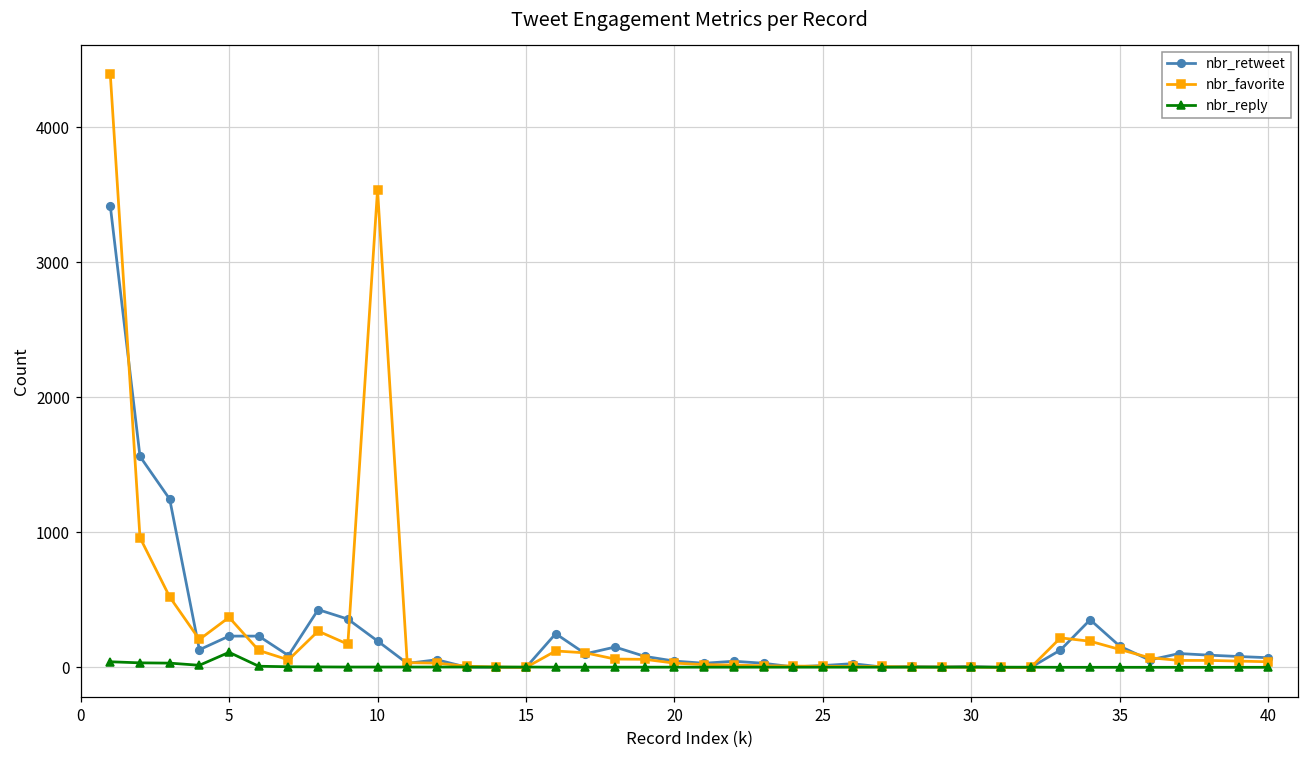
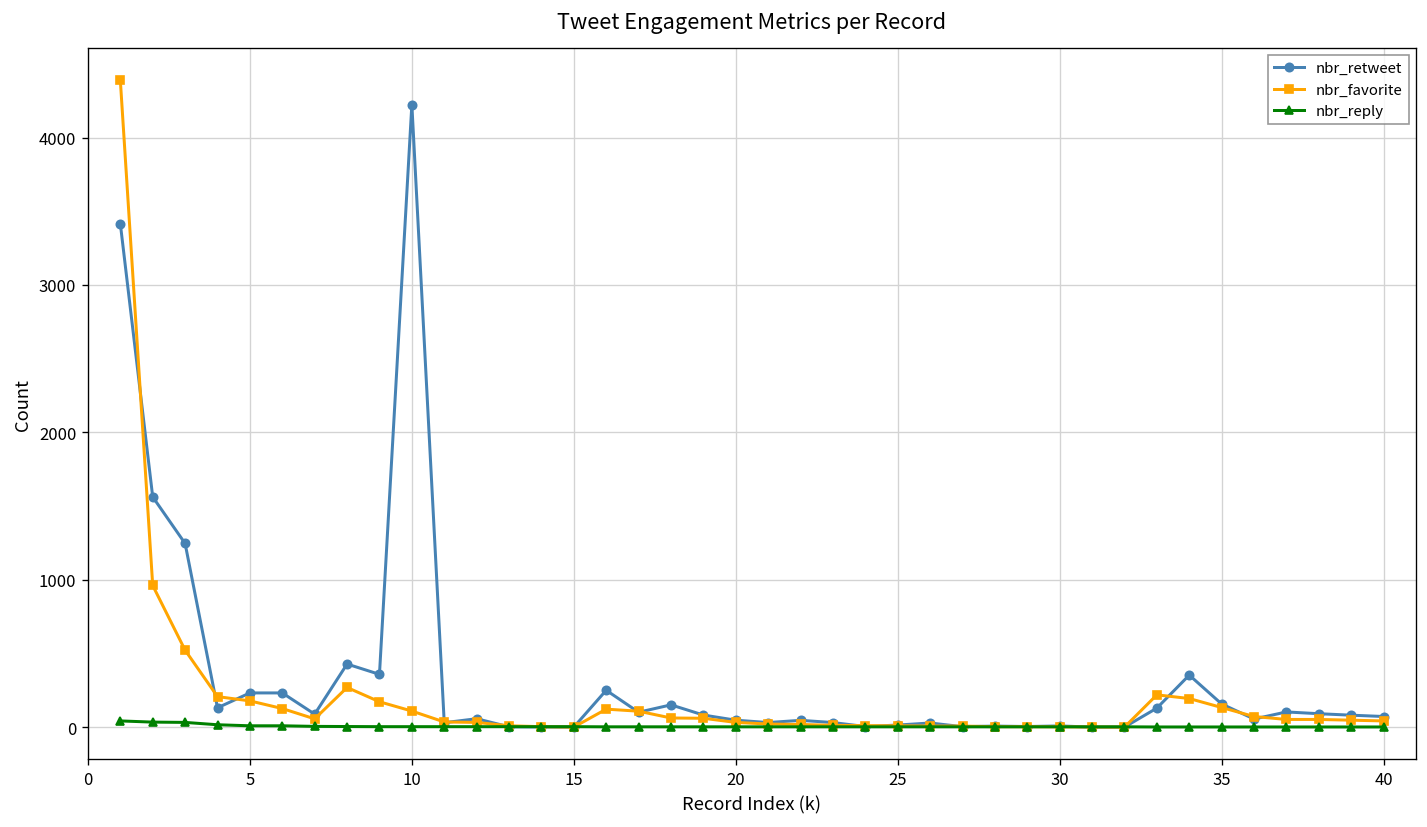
  {
    "nbr_retweet": {
      "5": 230,
-     "10": 200,
+     "10": 4220,
      "35": 160,
      "40": 70
    },
    "nbr_favorite": {
-     "5": 370,
-     "10": 3540,
+     "5": 180,
+     "10": 110,
      "35": 130,
      "40": 40
    },
    "nbr_reply": {
-     "5": 110,
+     "5": 10,
      "10": 0,
      "20": 0,
      "35": 0,
      "40": 0
    }
  }
